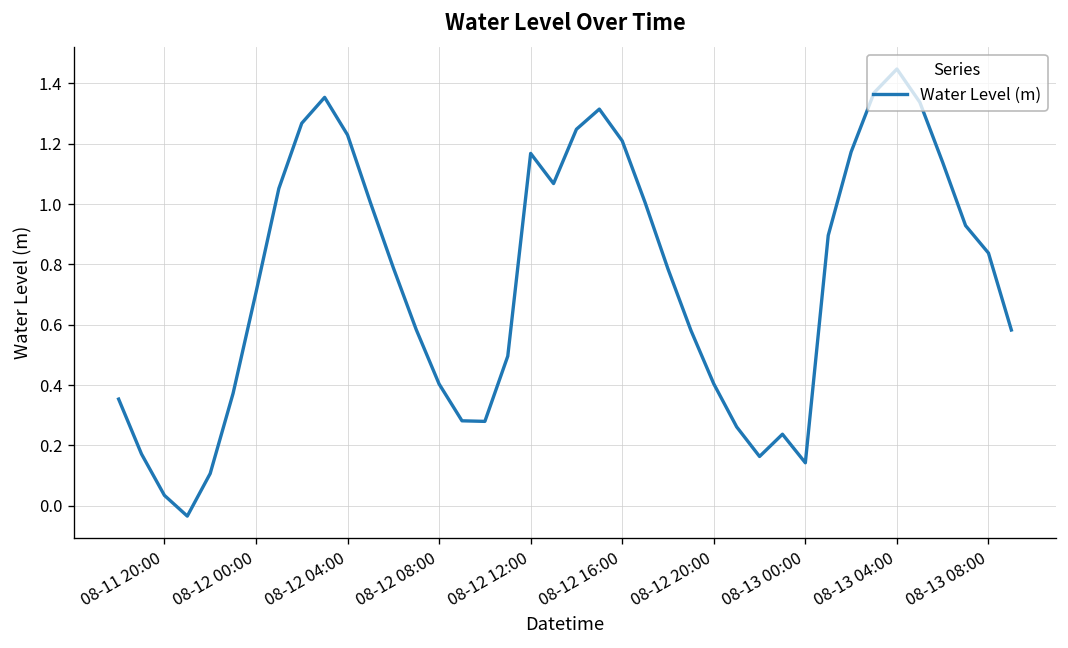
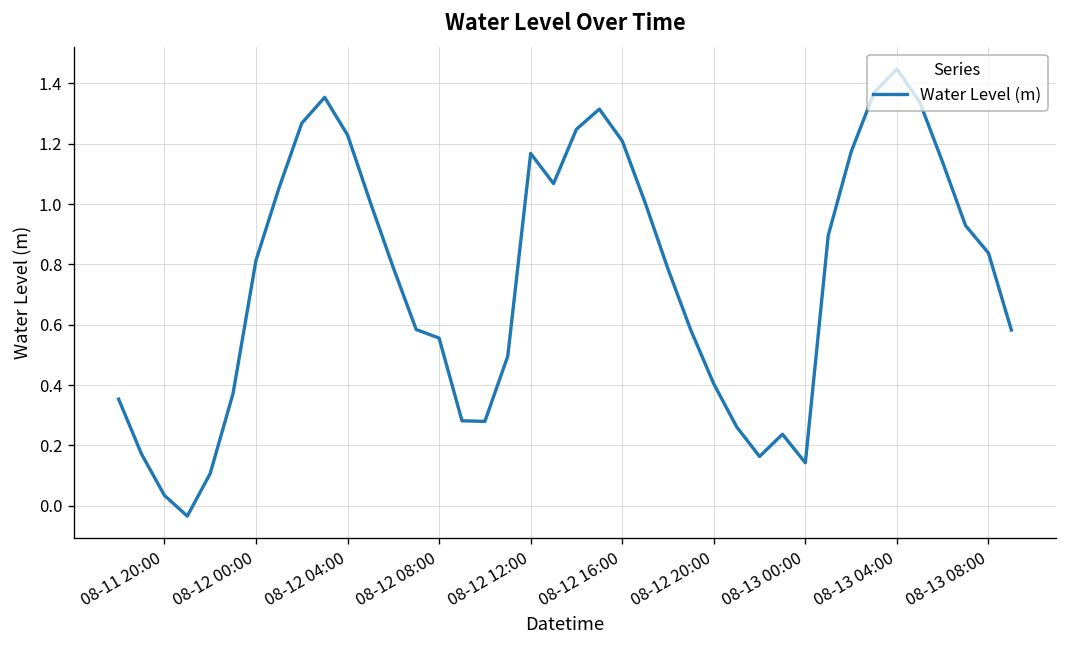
  {
    "08-11 20:00": 0.03,
-   "08-12 00:00": 0.71,
+   "08-12 00:00": 0.81,
    "08-12 04:00": 1.23,
-   "08-12 08:00": 0.40,
+   "08-12 08:00": 0.56,
    "08-12 12:00": 1.17,
    "08-12 16:00": 1.21,
    "08-12 20:00": 0.40,
    "08-13 00:00": 0.14,
    "08-13 08:00": 0.84
  }
